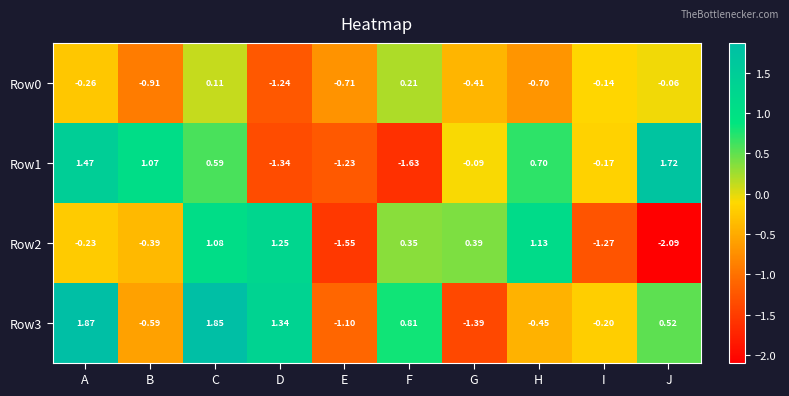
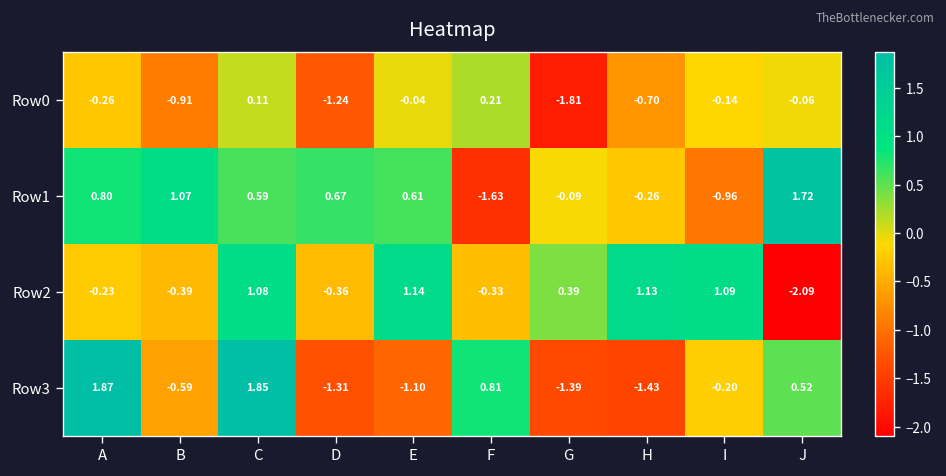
  {
    "Row0": {
      "A": -0.26,
      "B": -0.91,
      "C": 0.11,
      "D": -1.24,
-     "E": -0.71,
+     "E": -0.04,
      "F": 0.21,
-     "G": -0.41,
+     "G": -1.81,
      "H": -0.70,
      "I": -0.14,
      "J": -0.06
    },
    "Row1": {
-     "A": 1.47,
+     "A": 0.80,
      "B": 1.07,
      "C": 0.59,
-     "D": -1.34,
-     "E": -1.23,
+     "D": 0.67,
+     "E": 0.61,
      "F": -1.63,
      "G": -0.09,
-     "H": 0.70,
-     "I": -0.17,
+     "H": -0.26,
+     "I": -0.96,
      "J": 1.72
    },
    "Row2": {
      "A": -0.23,
      "B": -0.39,
      "C": 1.08,
-     "D": 1.25,
-     "E": -1.55,
-     "F": 0.35,
+     "D": -0.36,
+     "E": 1.14,
+     "F": -0.33,
      "G": 0.39,
      "H": 1.13,
-     "I": -1.27,
+     "I": 1.09,
      "J": -2.09
    },
    "Row3": {
      "A": 1.87,
      "B": -0.59,
      "C": 1.85,
-     "D": 1.34,
+     "D": -1.31,
      "E": -1.10,
      "F": 0.81,
      "G": -1.39,
-     "H": -0.45,
+     "H": -1.43,
      "I": -0.20,
      "J": 0.52
    }
  }
